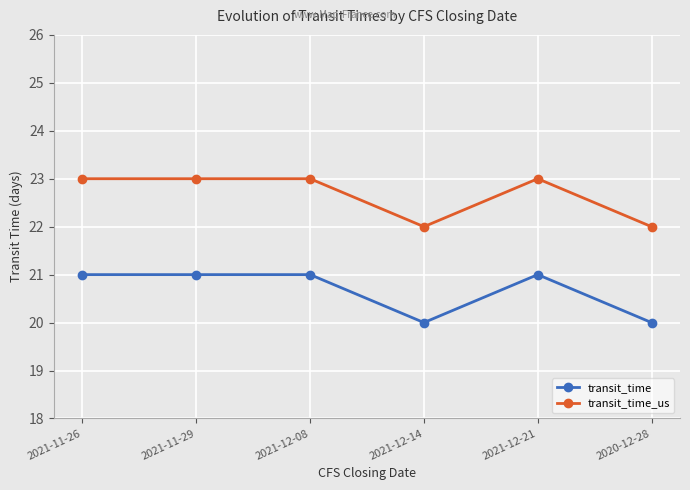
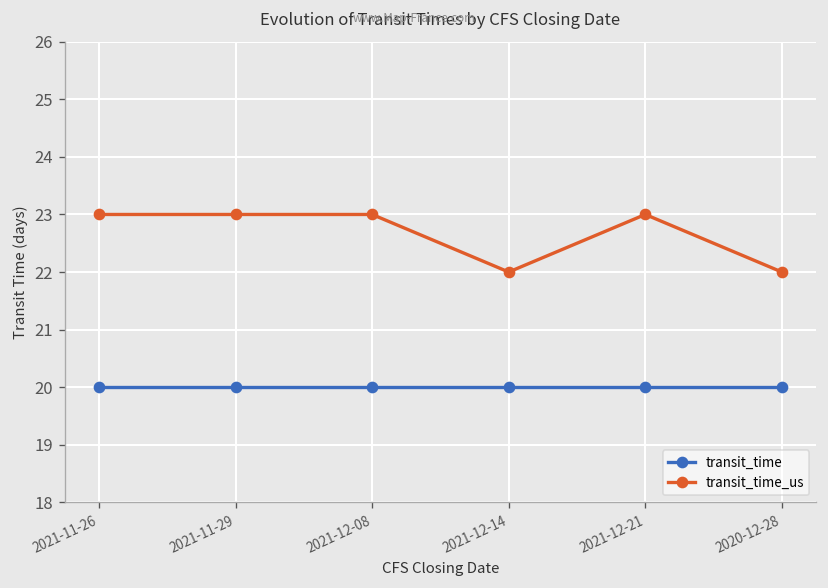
  {
    "transit_time": {
-     "2021-11-26": 21,
-     "2021-11-29": 21,
-     "2021-12-08": 21,
+     "2021-11-26": 20,
+     "2021-11-29": 20,
+     "2021-12-08": 20,
      "2021-12-14": 20,
-     "2021-12-21": 21,
+     "2021-12-21": 20,
      "2020-12-28": 20
    },
    "transit_time_us": {
      "2021-11-26": 23,
      "2021-11-29": 23,
      "2021-12-08": 23,
      "2021-12-14": 22,
      "2021-12-21": 23,
      "2020-12-28": 22
    }
  }
